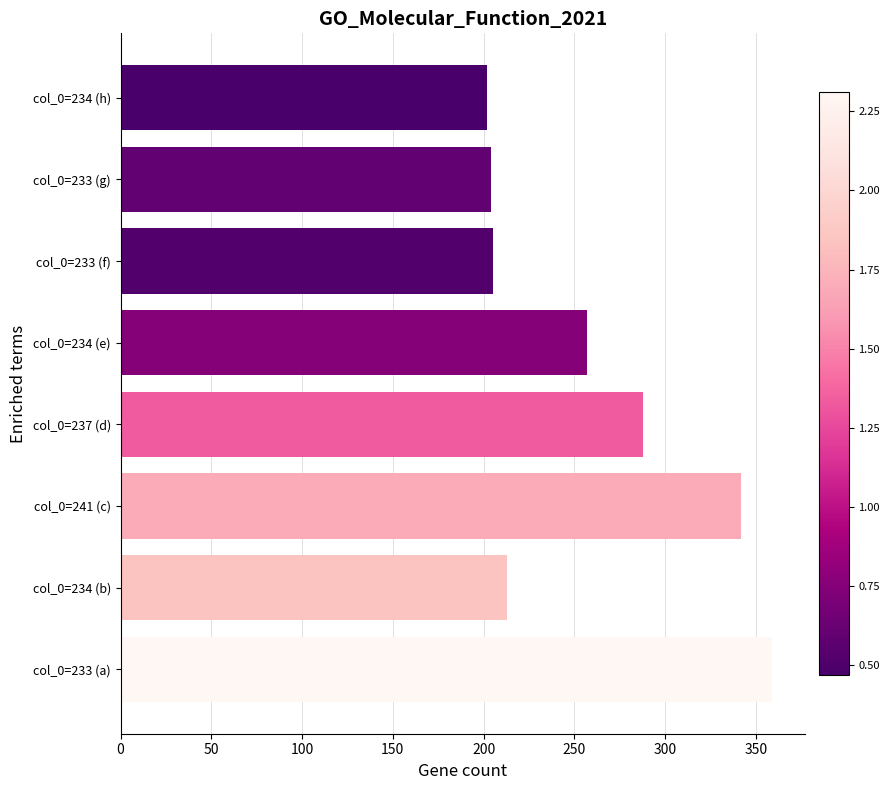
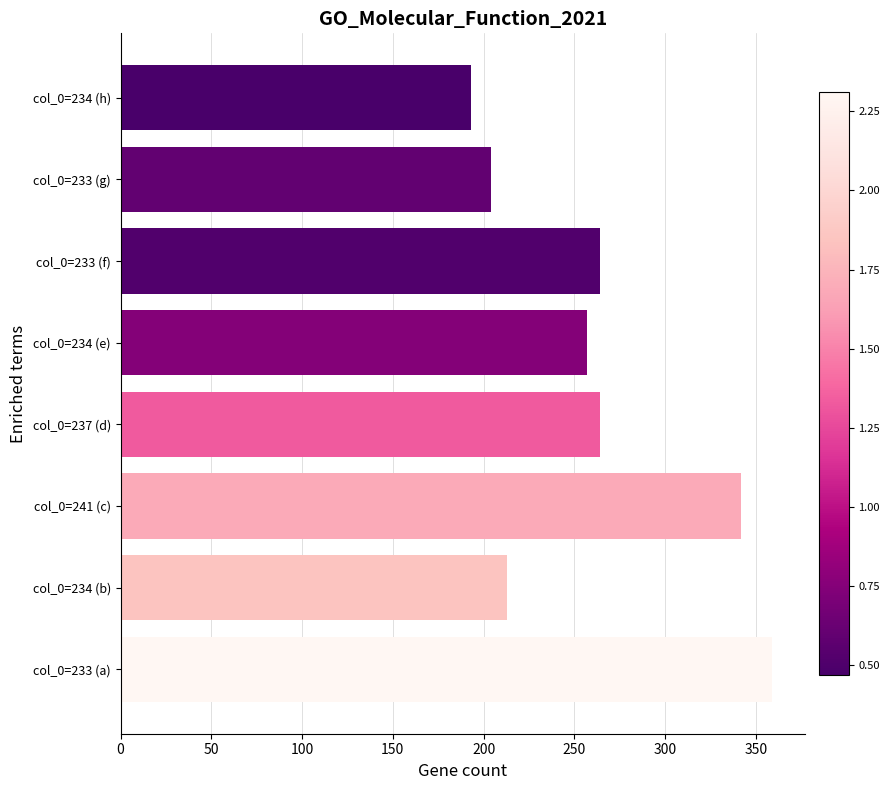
  {
-   "col_0=234 (h)": 202,
+   "col_0=234 (h)": 193,
    "col_0=233 (g)": 204,
-   "col_0=233 (f)": 205,
+   "col_0=233 (f)": 264,
    "col_0=234 (e)": 257,
-   "col_0=237 (d)": 288,
+   "col_0=237 (d)": 264,
    "col_0=241 (c)": 342,
    "col_0=234 (b)": 213,
    "col_0=233 (a)": 359
  }
